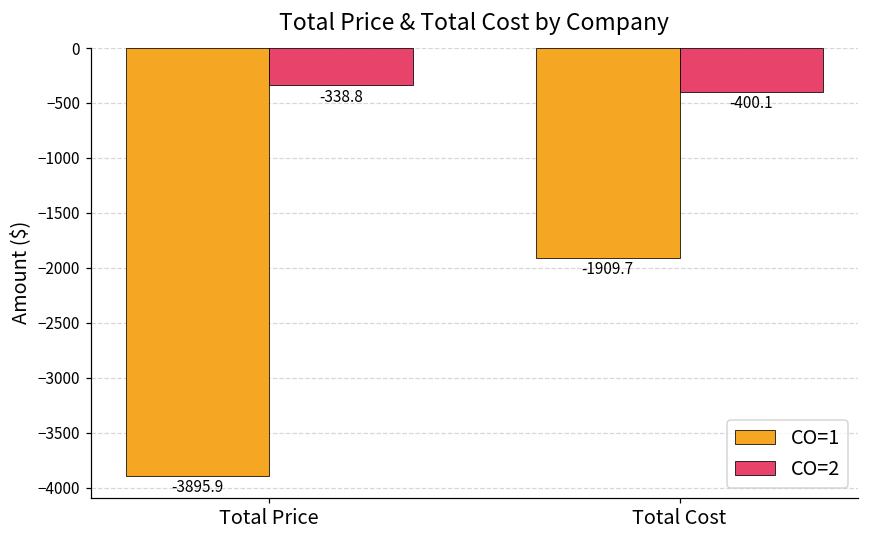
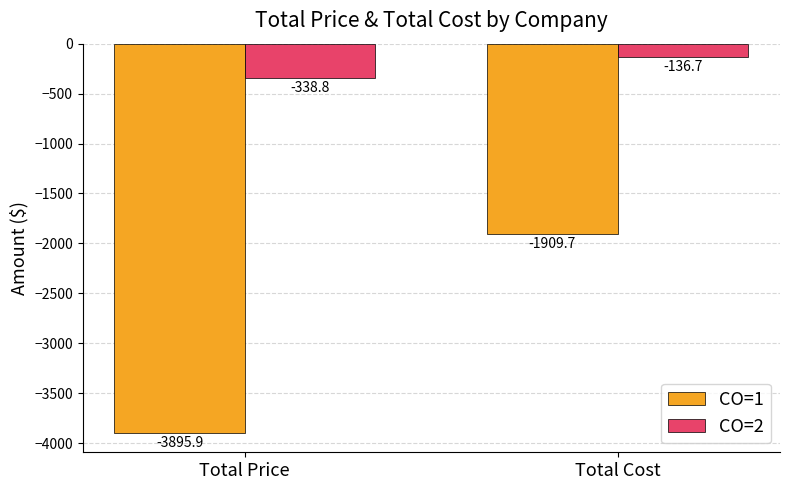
  {
    "CO=1": {
      "Total Price": -3895.9,
      "Total Cost": -1909.7
    },
    "CO=2": {
      "Total Price": -338.8,
-     "Total Cost": -400.1
+     "Total Cost": -136.7
    }
  }
